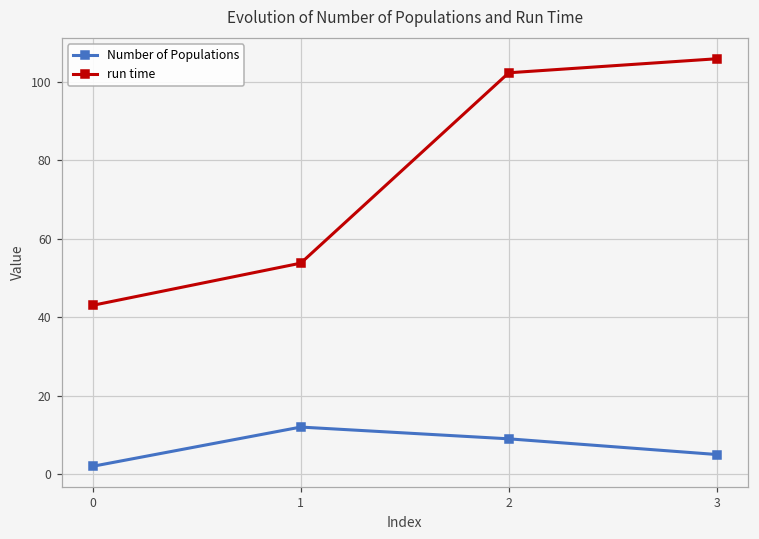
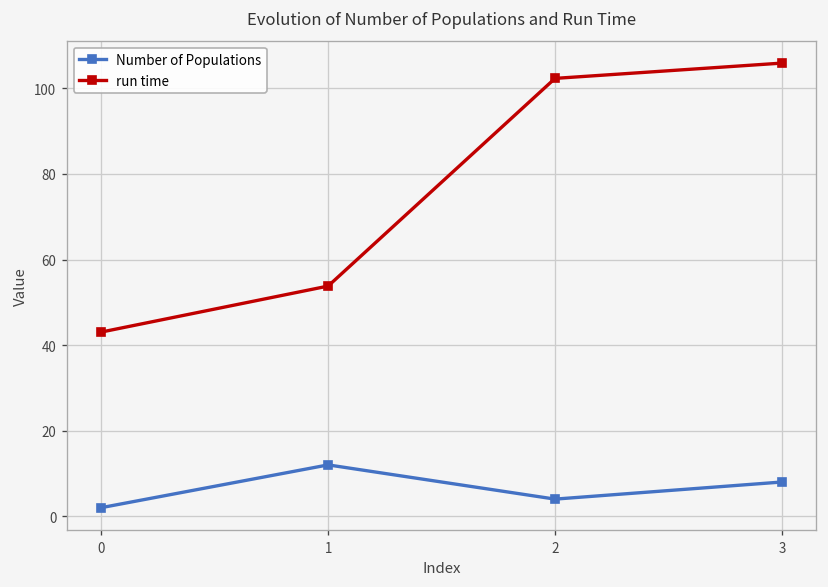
  {
    "Number of Populations": {
      "0": 2,
      "1": 12,
-     "2": 9,
-     "3": 5
+     "2": 4,
+     "3": 8
    },
    "run time": {
      "0": 43,
      "1": 54,
      "2": 102,
      "3": 106
    }
  }
